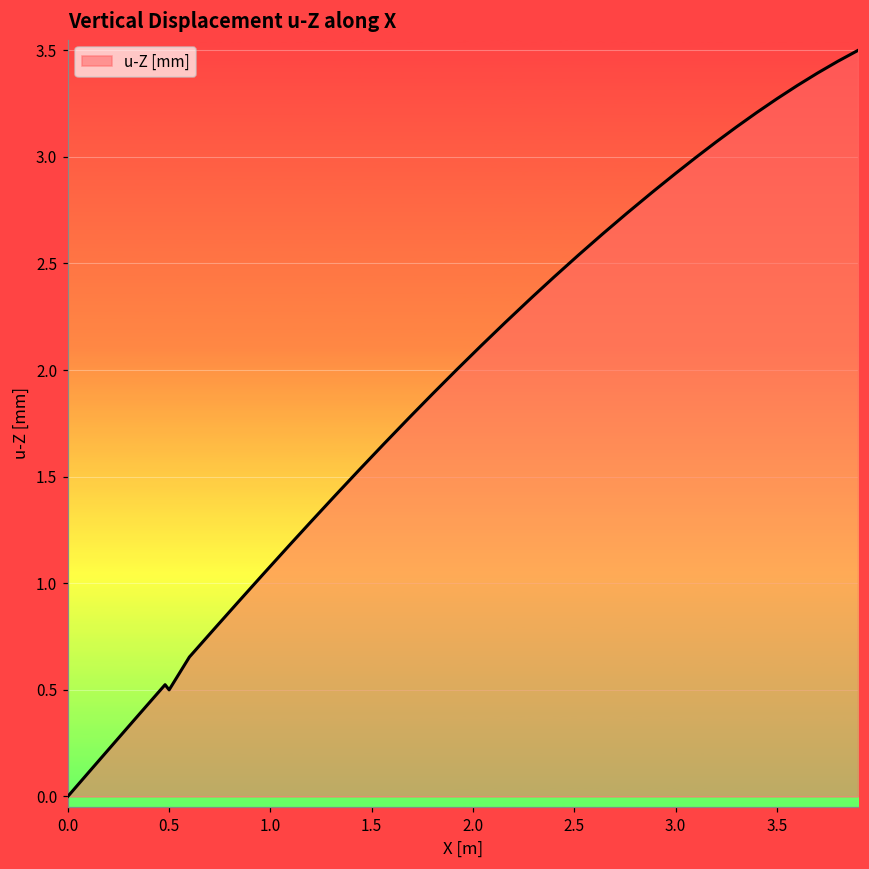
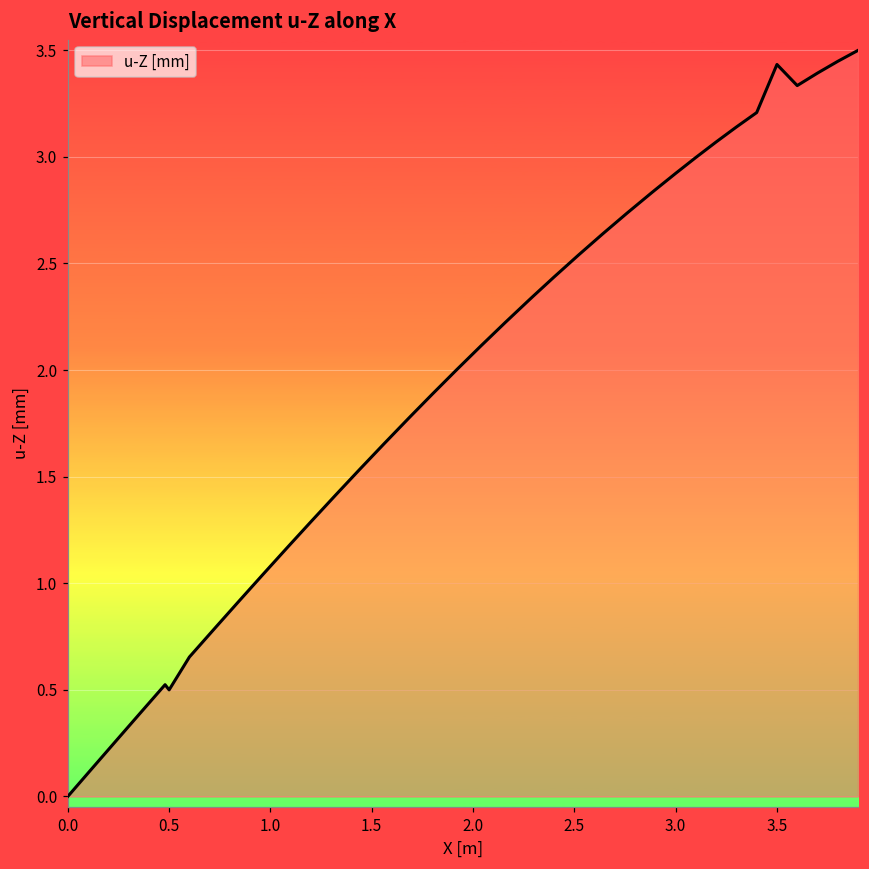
  {
    "0.0": 0.00,
    "0.5": 0.50,
    "3.0": 2.92,
-   "3.5": 3.27
+   "3.5": 3.43
  }
